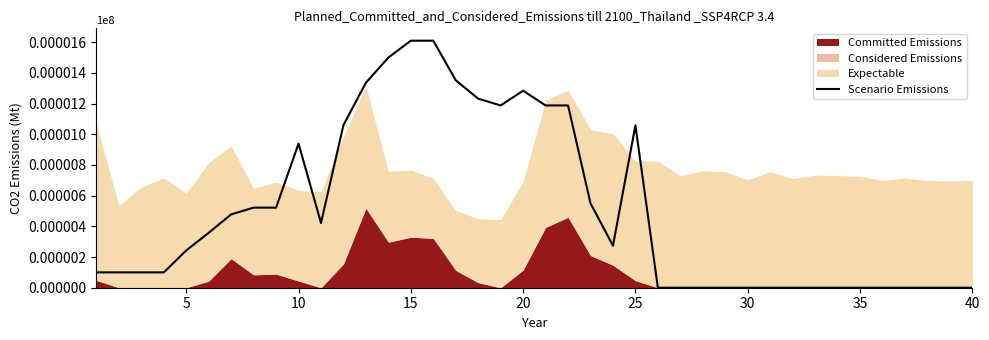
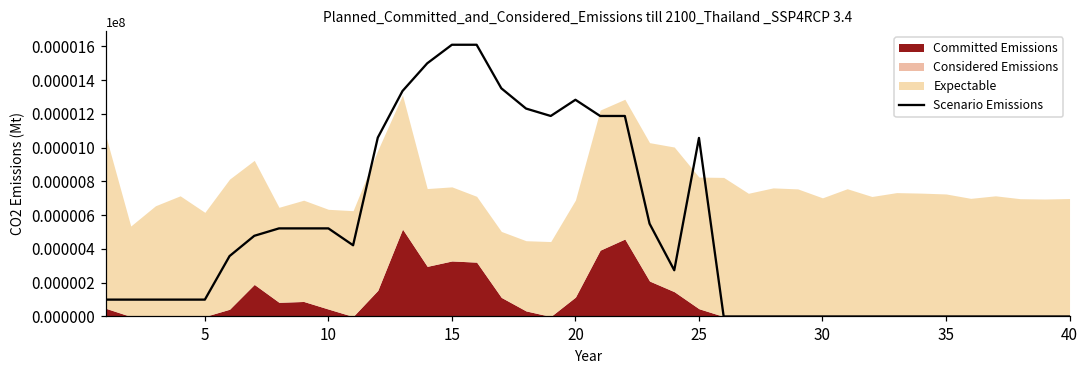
  {
    "Scenario Emissions": {
-     "5": 240,
-     "10": 940,
+     "5": 100,
+     "10": 520,
      "15": 1610,
      "20": 1280,
      "25": 1060
    }
  }
